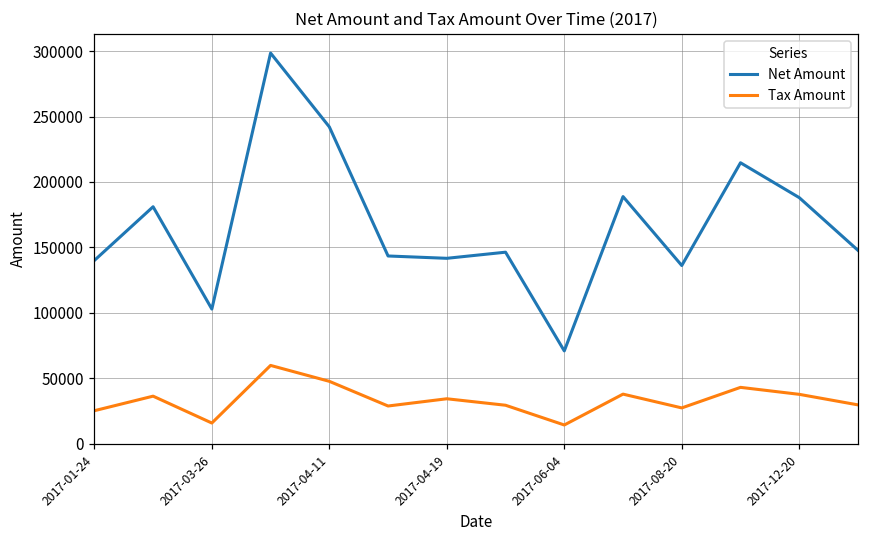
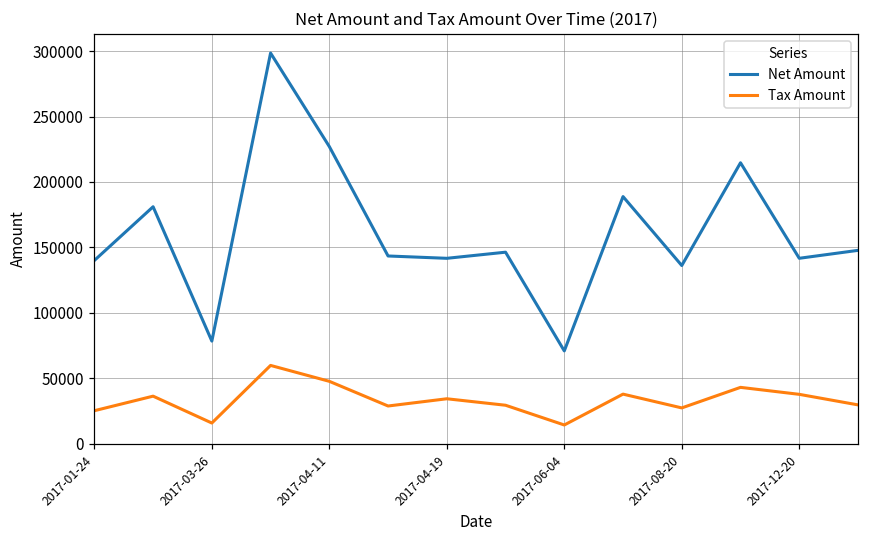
  {
    "Net Amount": {
      "2017-01-24": 140000,
-     "2017-03-26": 103000,
-     "2017-04-11": 242000,
+     "2017-03-26": 78000,
+     "2017-04-11": 227000,
      "2017-04-19": 142000,
      "2017-06-04": 71000,
      "2017-08-20": 136000,
-     "2017-12-20": 188000
+     "2017-12-20": 142000
    },
    "Tax Amount": {
      "2017-01-24": 25000,
      "2017-03-26": 16000,
      "2017-04-11": 48000,
      "2017-04-19": 34000,
      "2017-06-04": 14000,
      "2017-08-20": 27000,
      "2017-12-20": 38000
    }
  }
